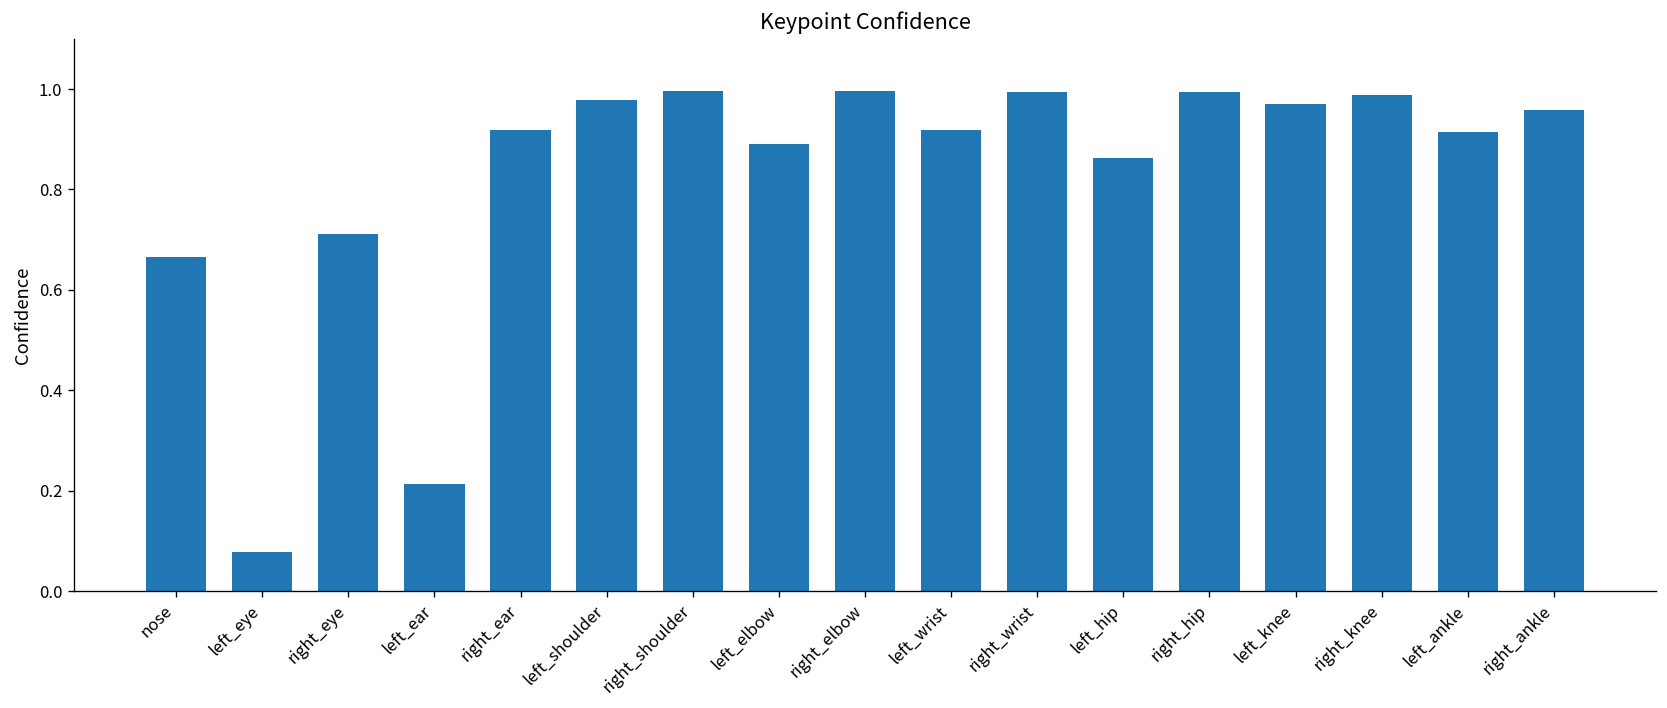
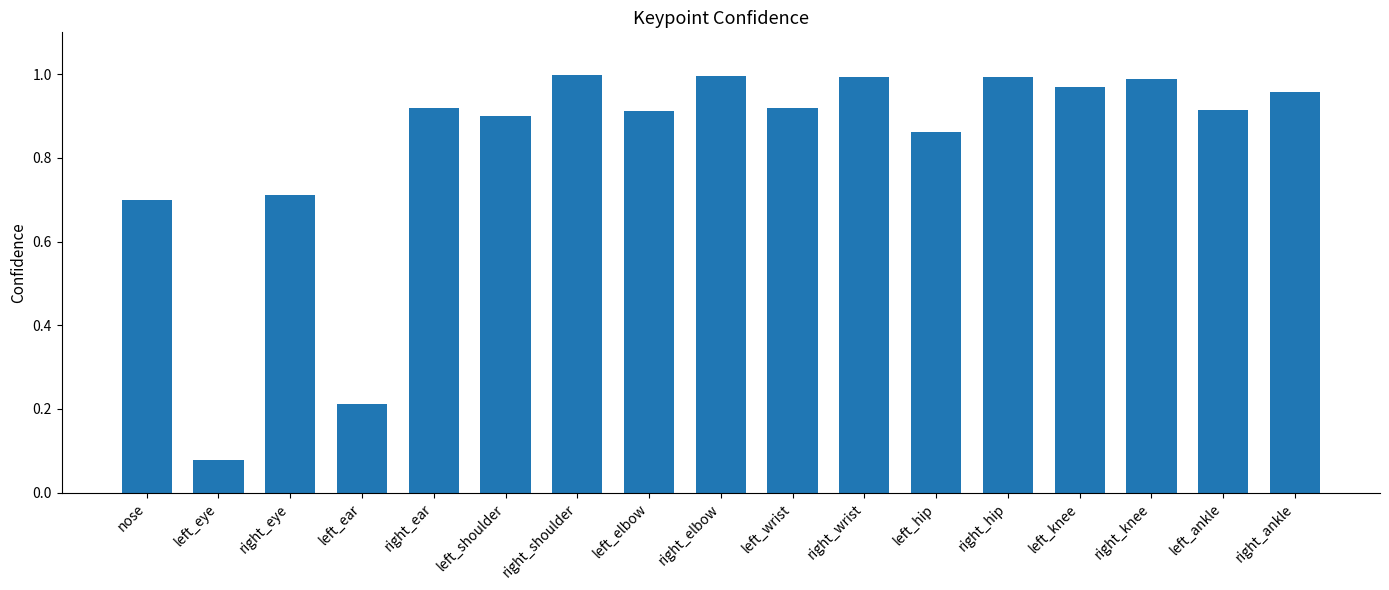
  {
-   "nose": 0.67,
+   "nose": 0.70,
    "left_eye": 0.08,
    "right_eye": 0.71,
    "left_ear": 0.21,
    "right_ear": 0.92,
-   "left_shoulder": 0.98,
+   "left_shoulder": 0.90,
    "right_shoulder": 1.00,
-   "left_elbow": 0.89,
+   "left_elbow": 0.91,
    "right_elbow": 1.00,
    "left_wrist": 0.92,
    "right_wrist": 0.99,
    "left_hip": 0.86,
    "right_hip": 0.99,
    "left_knee": 0.97,
    "right_knee": 0.99,
    "left_ankle": 0.91,
    "right_ankle": 0.96
  }
